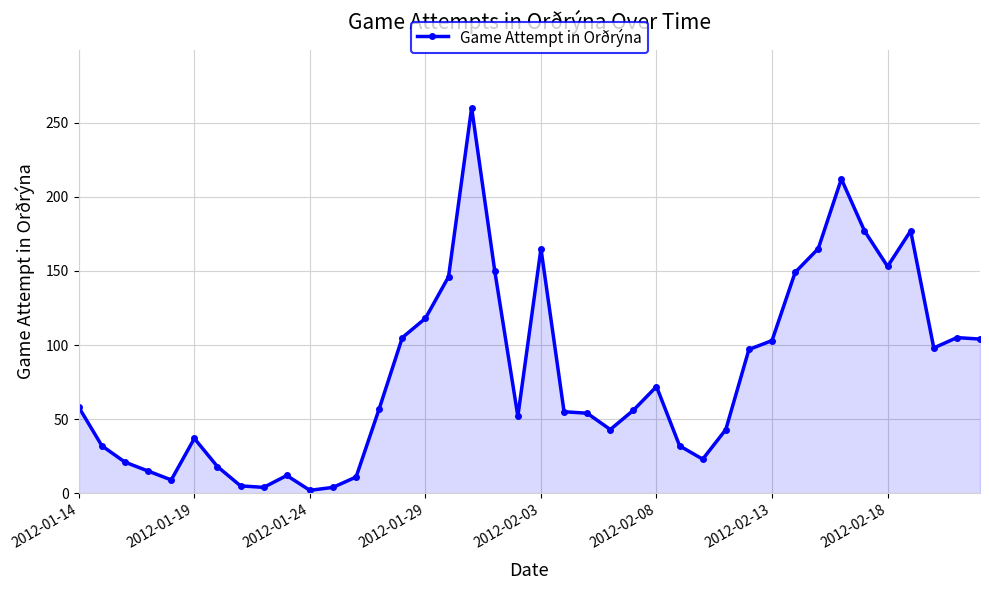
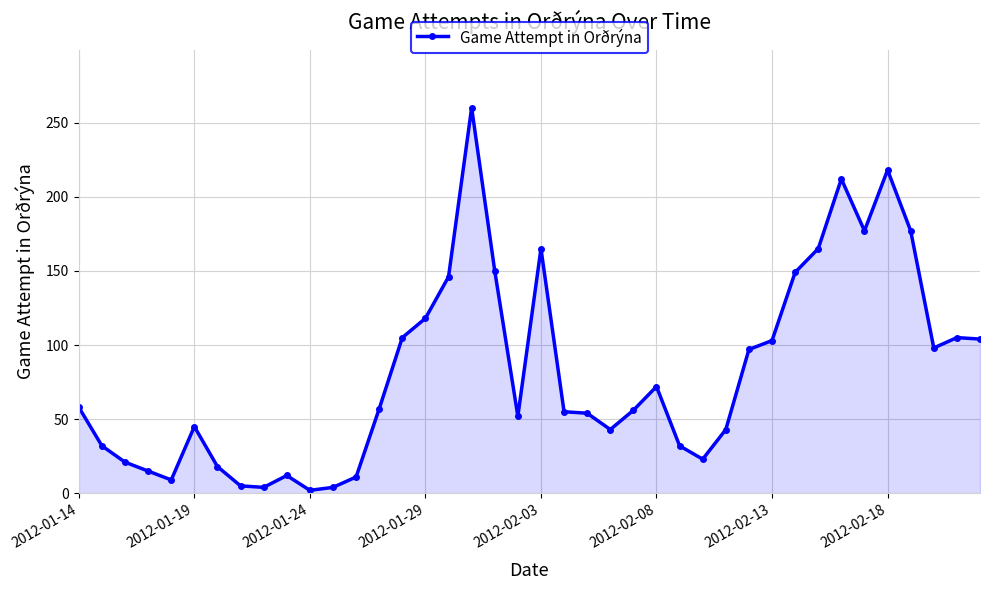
  {
    "2012-01-14": 58,
-   "2012-01-19": 37,
+   "2012-01-19": 45,
    "2012-01-24": 2,
    "2012-01-29": 118,
    "2012-02-03": 165,
    "2012-02-08": 72,
    "2012-02-13": 103,
-   "2012-02-18": 153
+   "2012-02-18": 218
  }
